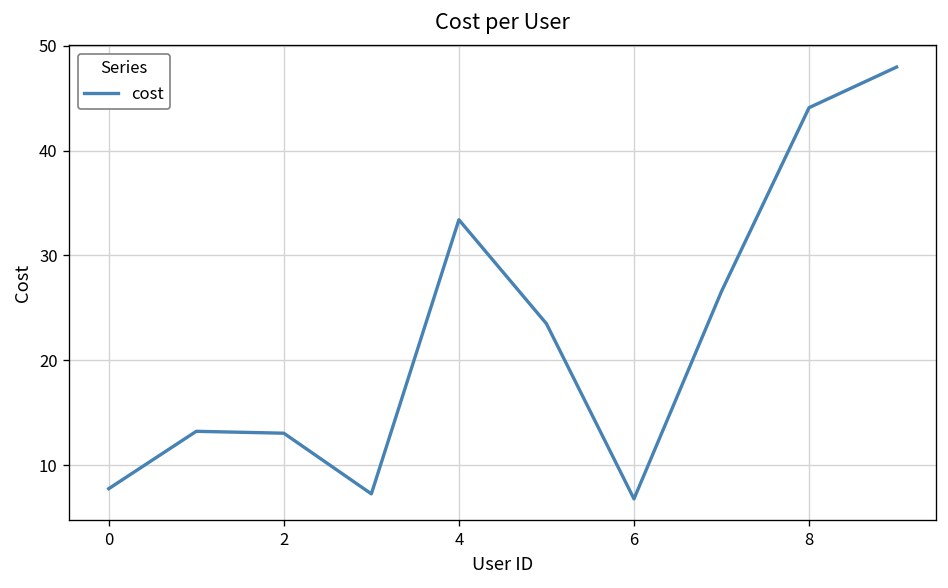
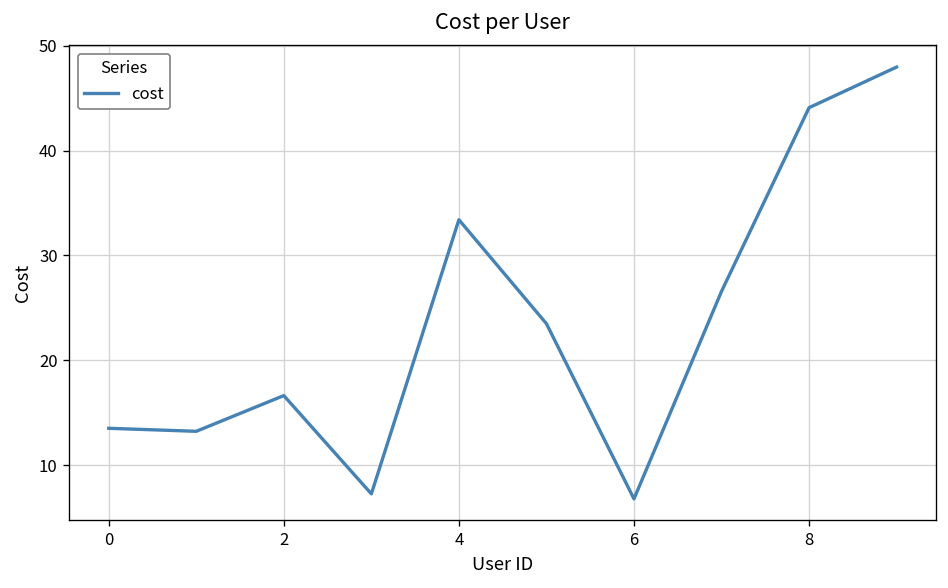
  {
-   "0": 8,
-   "2": 13,
+   "0": 14,
+   "2": 17,
    "4": 33,
    "6": 7,
    "8": 44
  }
